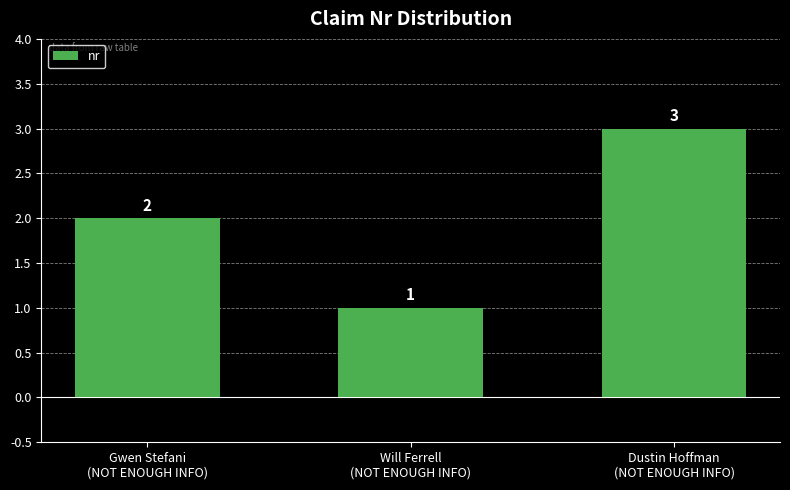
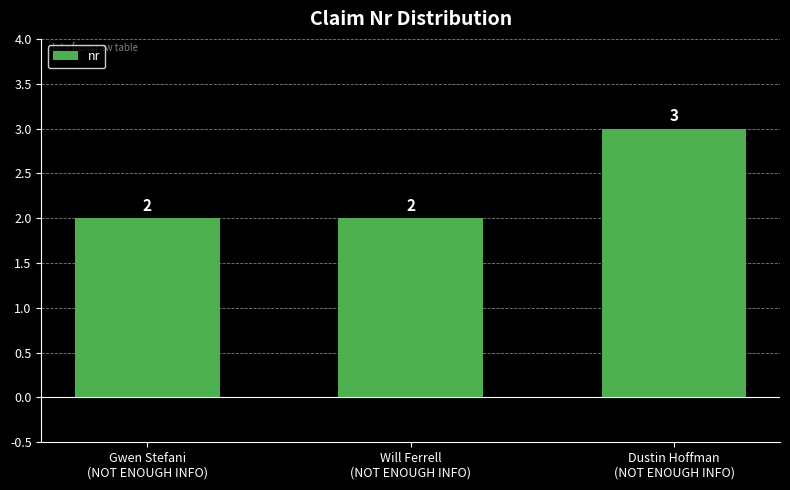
  {
    "Gwen Stefani (NOT ENOUGH INFO)": 2,
-   "Will Ferrell (NOT ENOUGH INFO)": 1,
+   "Will Ferrell (NOT ENOUGH INFO)": 2,
    "Dustin Hoffman (NOT ENOUGH INFO)": 3
  }
